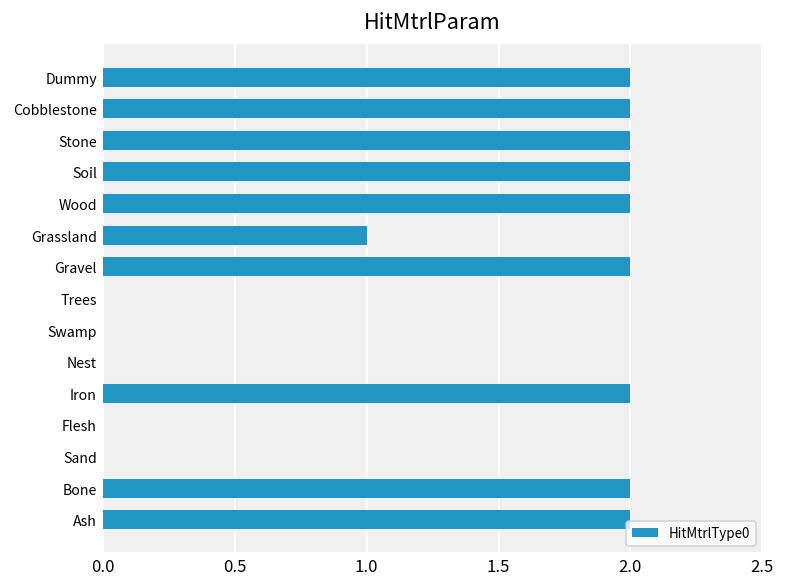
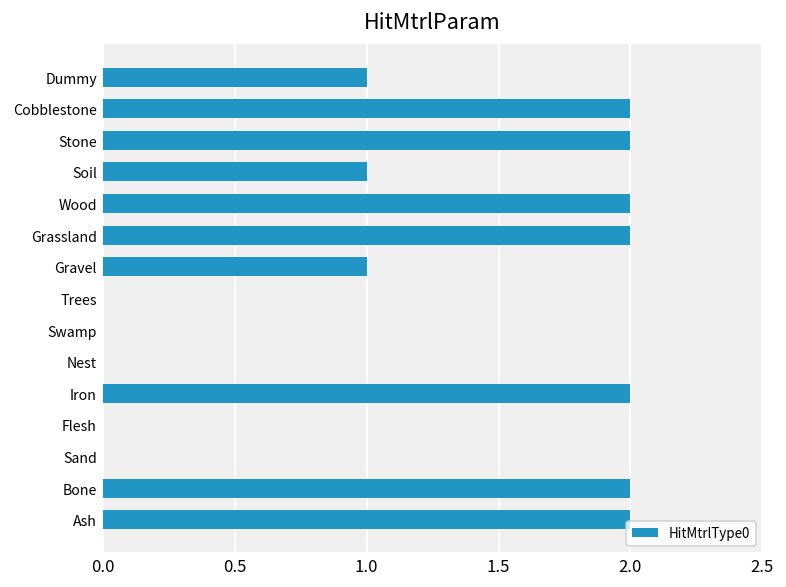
  {
-   "Dummy": 2,
+   "Dummy": 1,
    "Cobblestone": 2,
    "Stone": 2,
-   "Soil": 2,
+   "Soil": 1,
    "Wood": 2,
-   "Grassland": 1,
-   "Gravel": 2,
+   "Grassland": 2,
+   "Gravel": 1,
    "Trees": 0,
    "Swamp": 0,
    "Nest": 0,
    "Iron": 2,
    "Flesh": 0,
    "Sand": 0,
    "Bone": 2,
    "Ash": 2
  }
